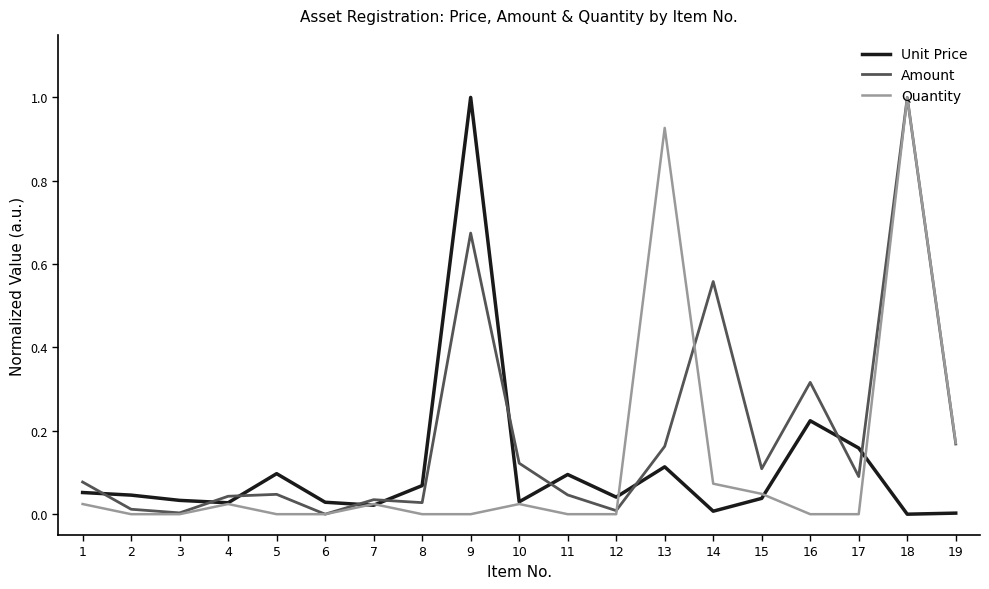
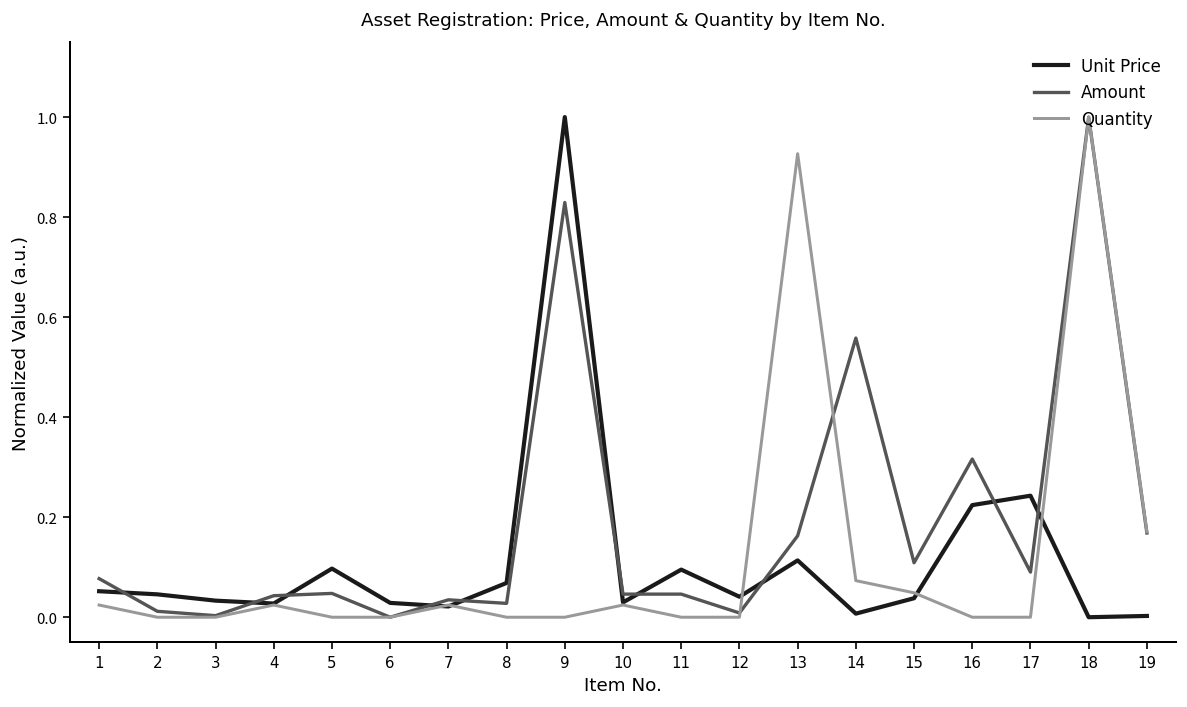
  {
    "Unit Price": {
      "1": 0.05,
      "2": 0.05,
      "3": 0.03,
      "5": 0.10,
      "6": 0.03,
      "8": 0.07,
      "9": 1.00,
      "11": 0.10,
      "12": 0.04,
      "13": 0.11,
      "14": 0.01,
      "15": 0.04,
      "16": 0.22,
-     "17": 0.16,
+     "17": 0.24,
      "18": 0.00,
      "19": 0.00
    },
    "Amount": {
      "1": 0.08,
      "2": 0.01,
      "4": 0.04,
      "5": 0.05,
      "7": 0.03,
      "8": 0.03,
-     "9": 0.67,
-     "10": 0.12,
+     "9": 0.83,
+     "10": 0.05,
      "11": 0.05,
      "12": 0.01,
      "13": 0.16,
      "14": 0.56,
      "15": 0.11,
      "16": 0.32,
      "17": 0.09
    },
    "Quantity": {
      "1": 0.02,
      "2": 0.00,
      "5": 0.00,
      "8": 0.00,
      "9": 0.00,
      "11": 0.00,
      "12": 0.00,
      "13": 0.93,
      "14": 0.07,
      "15": 0.05,
      "16": 0.00,
      "17": 0.00
    }
  }
